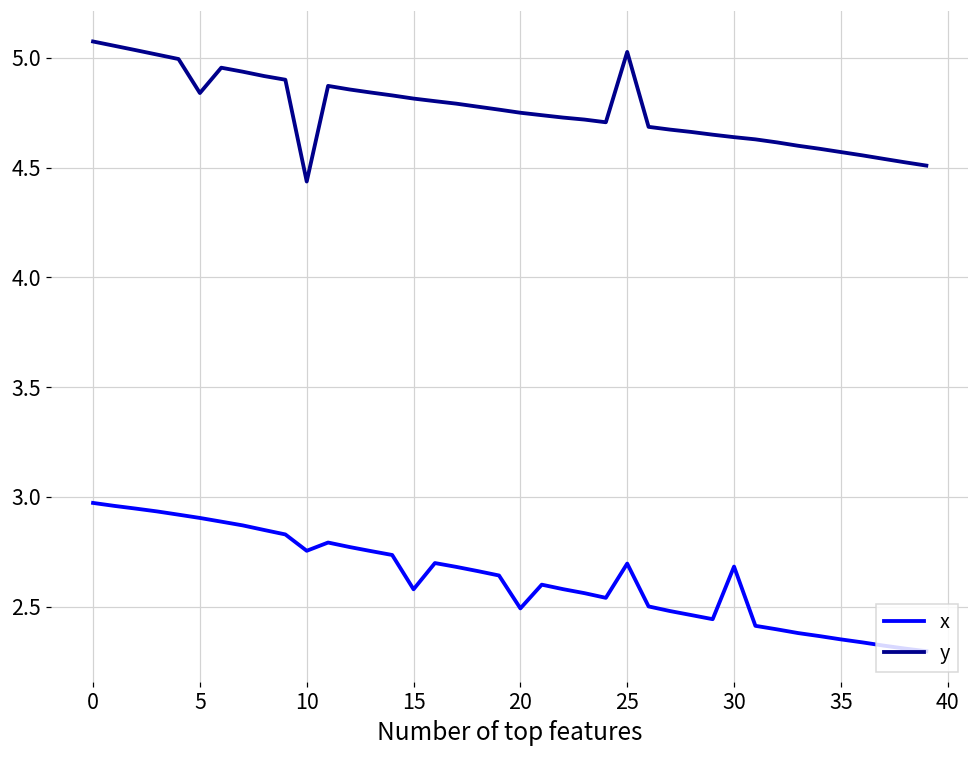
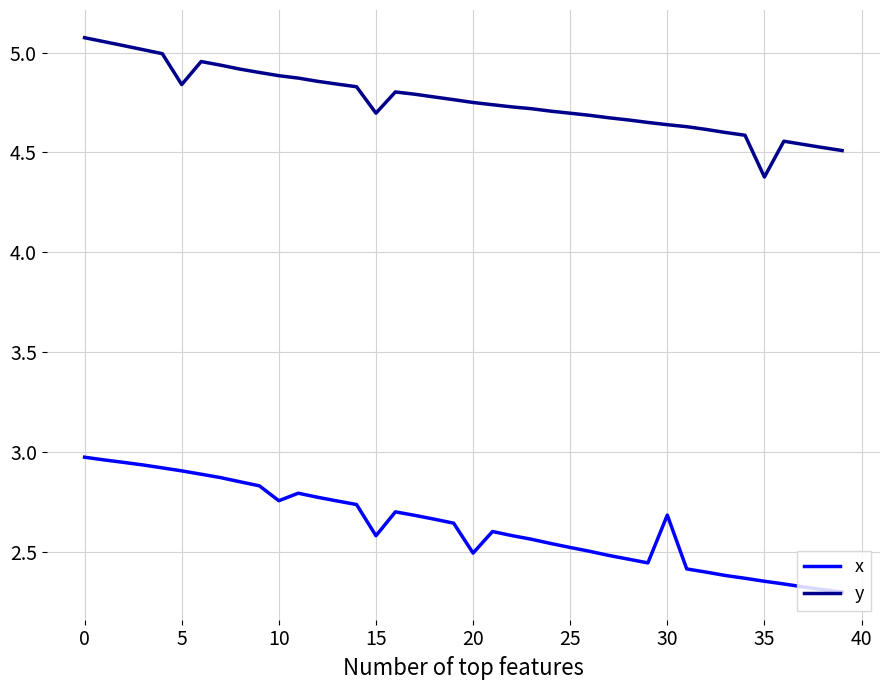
  {
    "x": {
      "0": 2.97,
      "5": 2.90,
      "10": 2.75,
      "15": 2.58,
      "20": 2.49,
-     "25": 2.70,
+     "25": 2.52,
      "30": 2.68,
      "35": 2.35
    },
    "y": {
      "0": 5.07,
      "5": 4.84,
-     "10": 4.44,
-     "15": 4.81,
+     "10": 4.88,
+     "15": 4.70,
      "20": 4.75,
-     "25": 5.03,
+     "25": 4.70,
      "30": 4.64,
-     "35": 4.57
+     "35": 4.38
    }
  }
